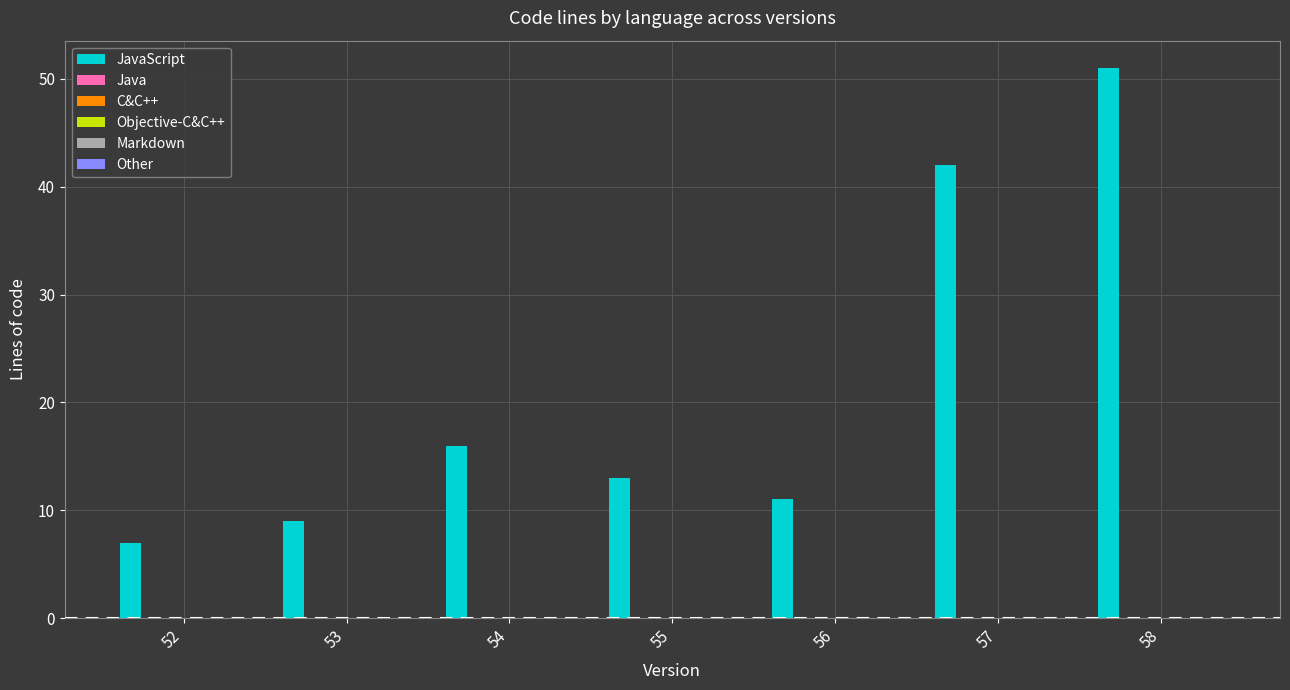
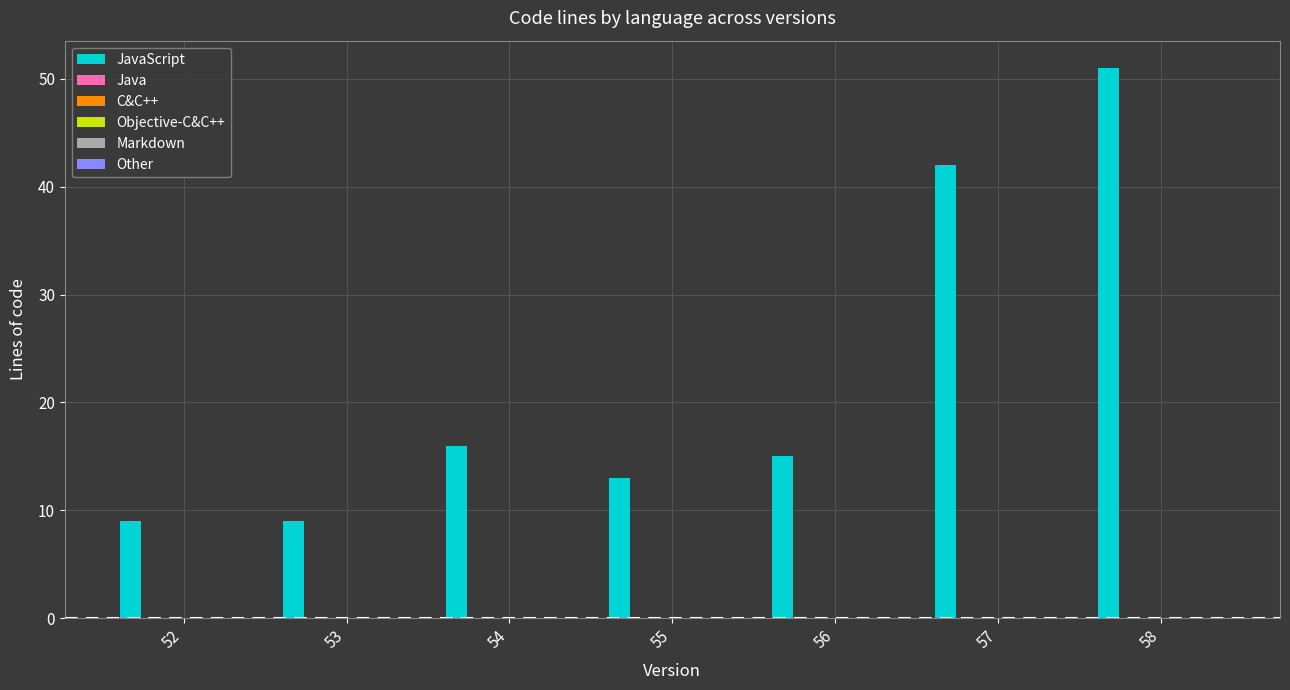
  {
    "JavaScript": {
-     "52": 7,
+     "52": 9,
      "53": 9,
      "54": 16,
      "55": 13,
-     "56": 11,
+     "56": 15,
      "57": 42,
      "58": 51
    },
    "Java": {
      "52": 0,
      "53": 0,
      "54": 0,
      "55": 0,
      "56": 0,
      "57": 0,
      "58": 0
    },
    "C&C++": {
      "52": 0,
      "53": 0,
      "54": 0,
      "55": 0,
      "56": 0,
      "57": 0,
      "58": 0
    },
    "Objective-C&C++": {
      "52": 0,
      "53": 0,
      "54": 0,
      "55": 0,
      "56": 0,
      "57": 0,
      "58": 0
    },
    "Markdown": {
      "52": 0,
      "53": 0,
      "54": 0,
      "55": 0,
      "56": 0,
      "57": 0,
      "58": 0
    },
    "Other": {
      "52": 0,
      "53": 0,
      "54": 0,
      "55": 0,
      "56": 0,
      "57": 0,
      "58": 0
    }
  }
